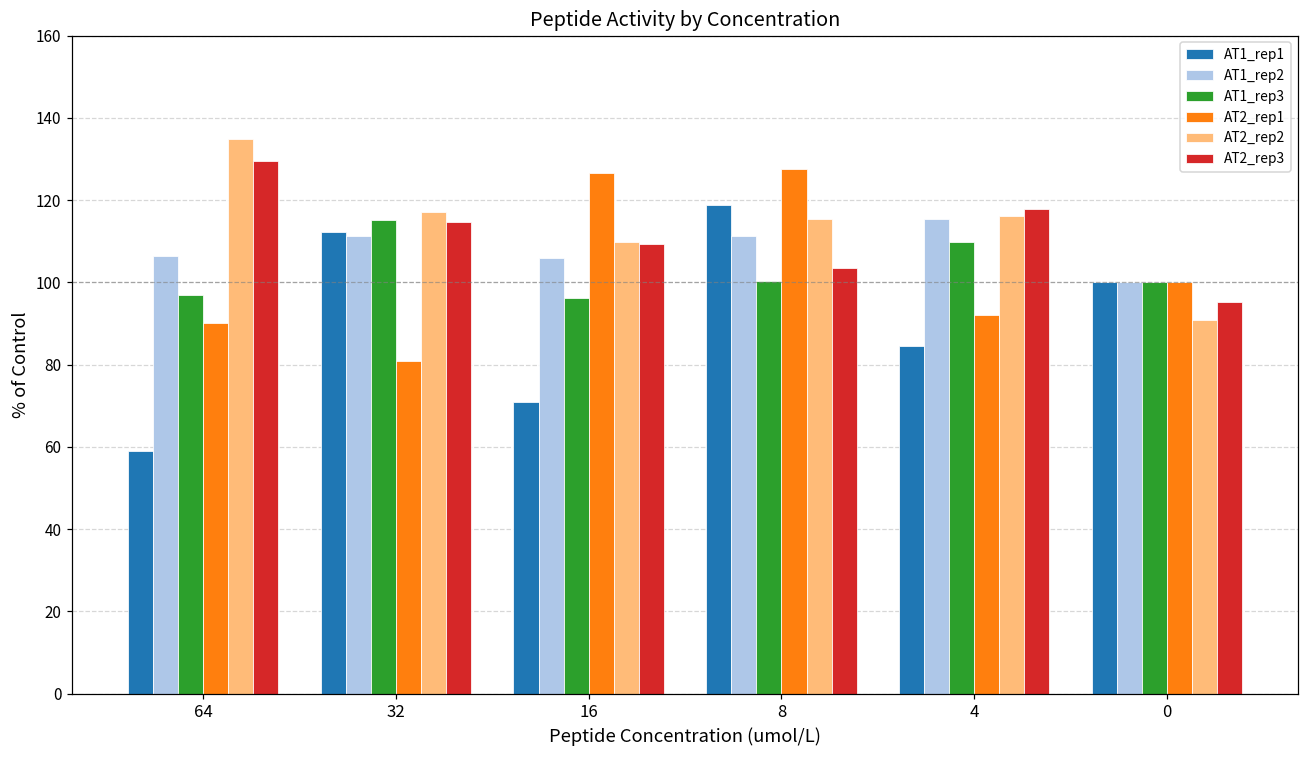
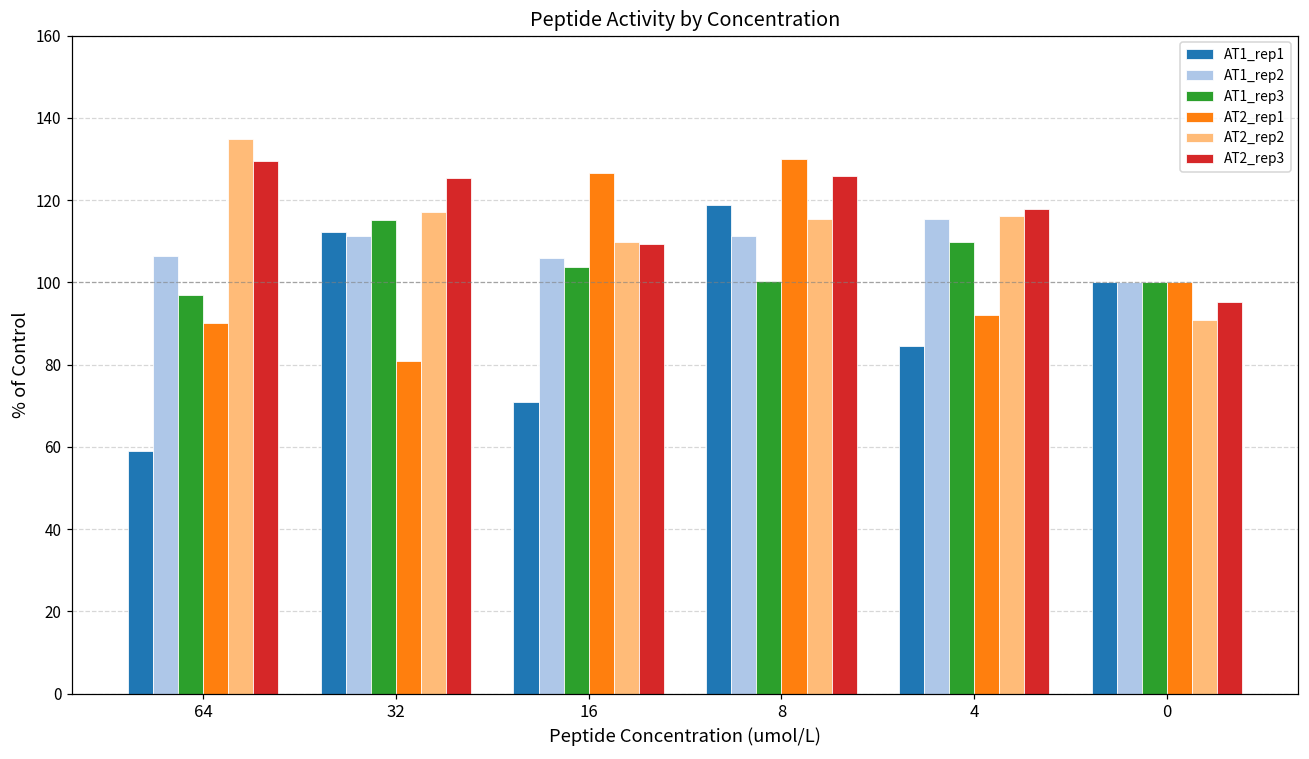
  {
    "AT1_rep1": {
      "64": 59,
      "32": 112,
      "16": 71,
      "8": 119,
      "4": 84,
      "0": 100
    },
    "AT1_rep2": {
      "64": 106,
      "32": 111,
      "16": 106,
      "8": 111,
      "4": 115,
      "0": 100
    },
    "AT1_rep3": {
      "64": 97,
      "32": 115,
-     "16": 96,
+     "16": 104,
      "8": 100,
      "4": 110,
      "0": 100
    },
    "AT2_rep1": {
      "64": 90,
      "32": 81,
      "16": 127,
-     "8": 128,
+     "8": 130,
      "4": 92,
      "0": 100
    },
    "AT2_rep2": {
      "64": 135,
      "32": 117,
      "16": 110,
      "8": 115,
      "4": 116,
      "0": 91
    },
    "AT2_rep3": {
      "64": 129,
-     "32": 115,
+     "32": 125,
      "16": 109,
-     "8": 104,
+     "8": 126,
      "4": 118,
      "0": 95
    }
  }
